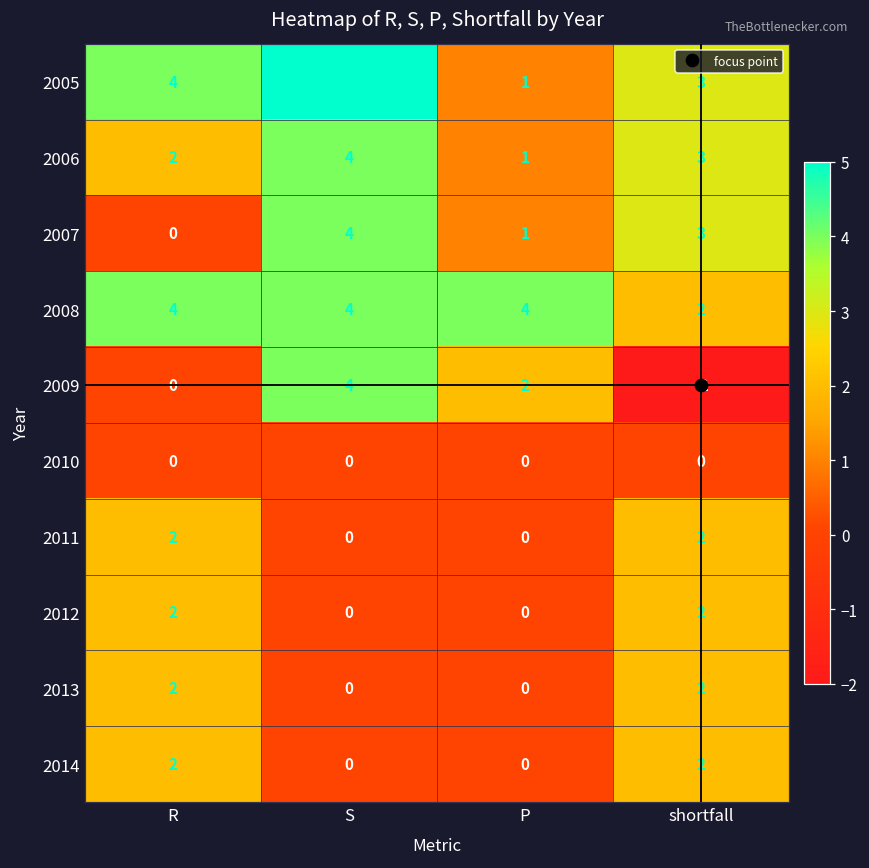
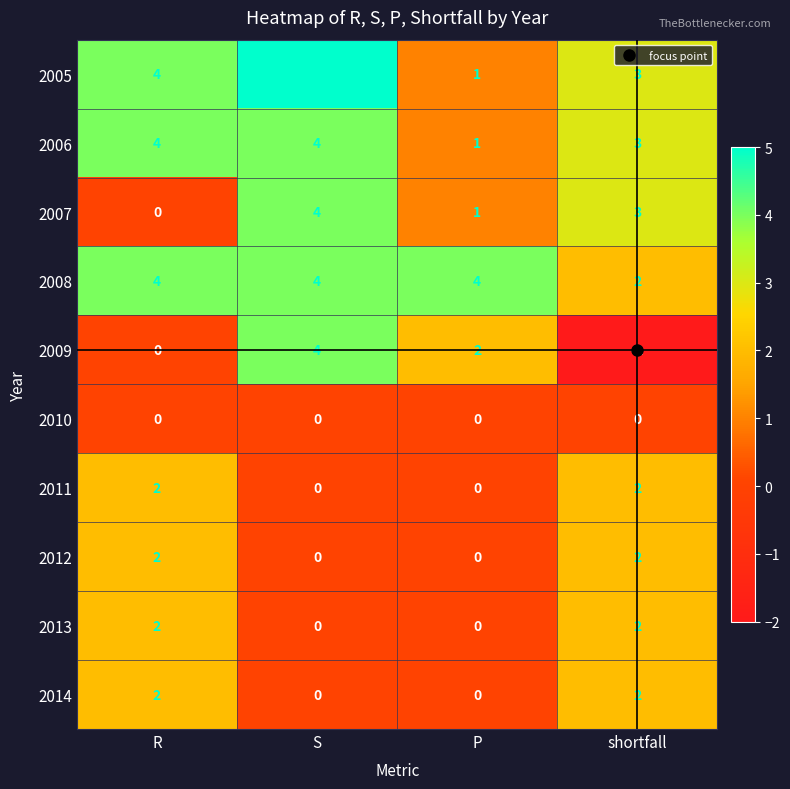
  {
    "2005": {
      "R": 4,
      "P": 1,
      "shortfall": 3
    },
    "2006": {
-     "R": 2,
+     "R": 4,
      "S": 4,
      "P": 1,
      "shortfall": 3
    },
    "2007": {
      "R": 0,
      "S": 4,
      "P": 1,
      "shortfall": 3
    },
    "2008": {
      "R": 4,
      "S": 4,
      "P": 4,
      "shortfall": 2
    },
    "2009": {
      "R": 0,
      "S": 4,
      "P": 2
    },
    "2010": {
      "R": 0,
      "S": 0,
      "P": 0,
      "shortfall": 0
    },
    "2011": {
      "R": 2,
      "S": 0,
      "P": 0,
      "shortfall": 2
    },
    "2012": {
      "R": 2,
      "S": 0,
      "P": 0,
      "shortfall": 2
    },
    "2013": {
      "R": 2,
      "S": 0,
      "P": 0,
      "shortfall": 2
    },
    "2014": {
      "R": 2,
      "S": 0,
      "P": 0,
      "shortfall": 2
    }
  }
